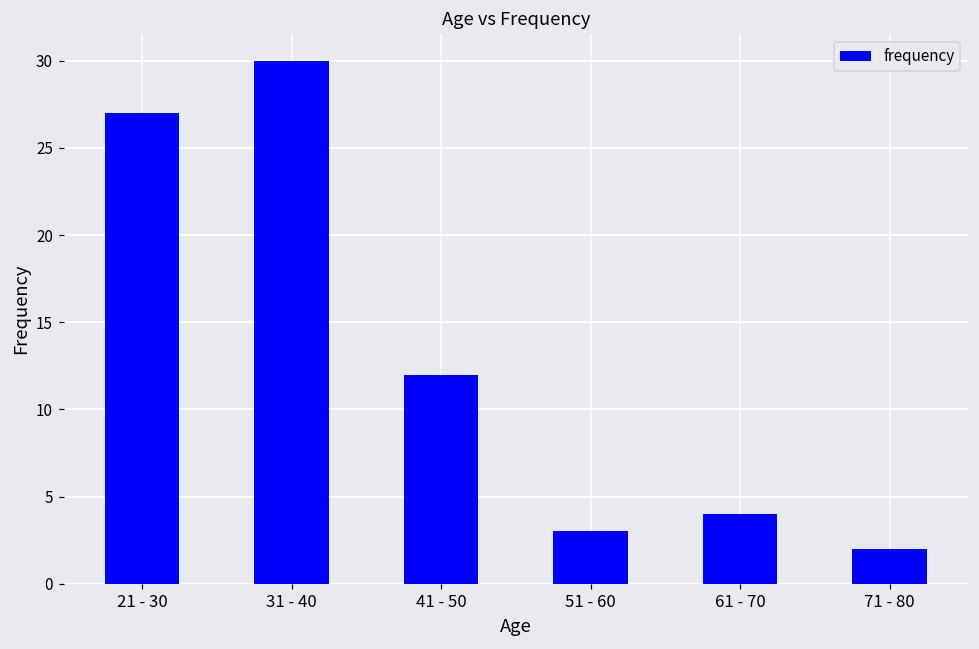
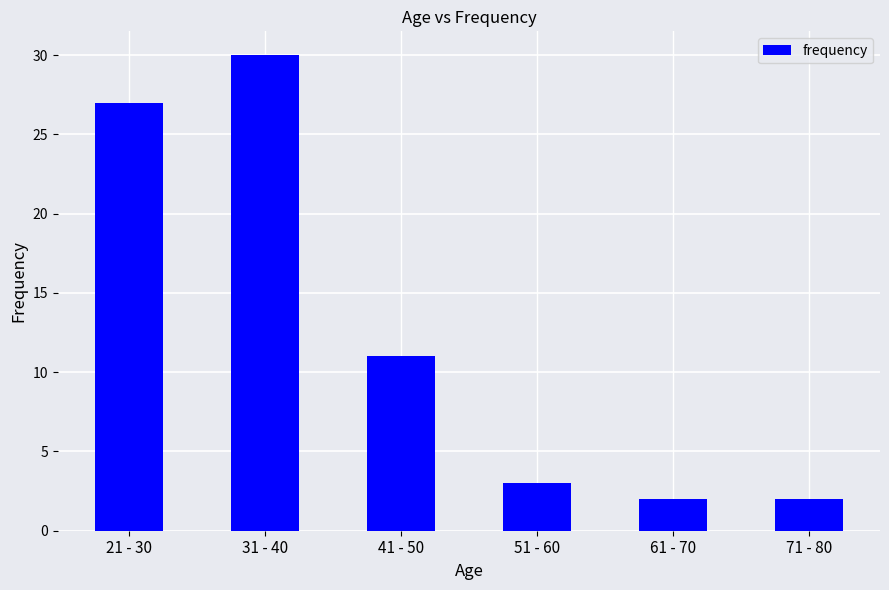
  {
    "21 - 30": 27,
    "31 - 40": 30,
-   "41 - 50": 12,
+   "41 - 50": 11,
    "51 - 60": 3,
-   "61 - 70": 4,
+   "61 - 70": 2,
    "71 - 80": 2
  }
